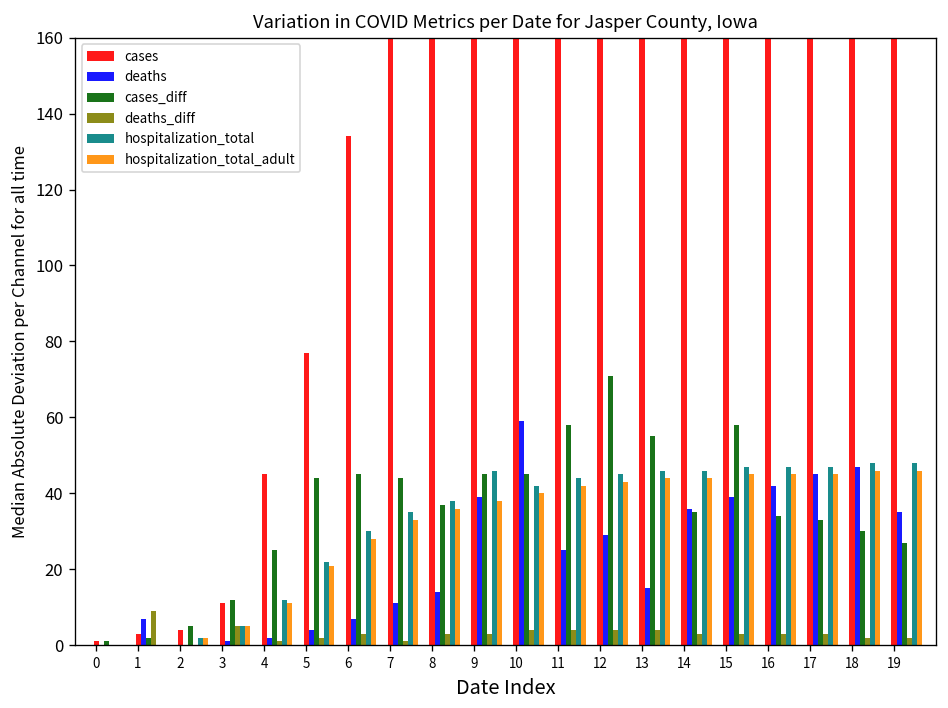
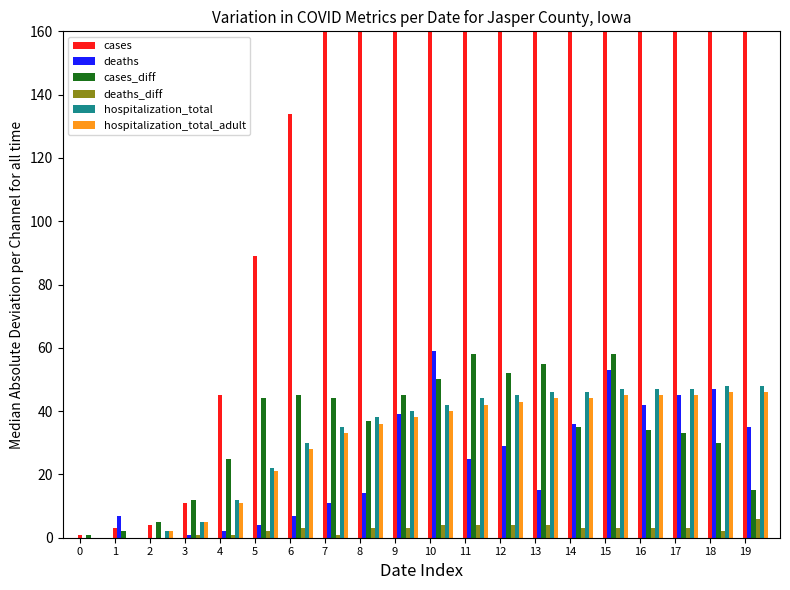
  {
    "cases": {
      "0": 1,
      "1": 3,
      "2": 4,
      "3": 11,
      "4": 45,
-     "5": 77,
+     "5": 89,
      "6": 134
    },
    "deaths": {
      "0": 0,
      "1": 7,
      "2": 0,
      "3": 1,
      "4": 2,
      "5": 4,
      "6": 7,
      "7": 11,
      "8": 14,
      "9": 39,
      "10": 59,
      "11": 25,
      "12": 29,
      "13": 15,
      "14": 36,
-     "15": 39,
+     "15": 53,
      "16": 42,
      "17": 45,
      "18": 47,
      "19": 35
    },
    "cases_diff": {
      "0": 1,
      "1": 2,
      "2": 5,
      "3": 12,
      "4": 25,
      "5": 44,
      "6": 45,
      "7": 44,
      "8": 37,
      "9": 45,
-     "10": 45,
+     "10": 50,
      "11": 58,
-     "12": 71,
+     "12": 52,
      "13": 55,
      "14": 35,
      "15": 58,
      "16": 34,
      "17": 33,
      "18": 30,
-     "19": 27
+     "19": 15
    },
    "deaths_diff": {
      "0": 0,
-     "1": 9,
+     "1": 0,
      "2": 0,
-     "3": 5,
+     "3": 1,
      "4": 1,
      "5": 2,
      "6": 3,
      "7": 1,
      "8": 3,
      "9": 3,
      "10": 4,
      "11": 4,
      "12": 4,
      "13": 4,
      "14": 3,
      "15": 3,
      "16": 3,
      "17": 3,
      "18": 2,
-     "19": 2
+     "19": 6
    },
    "hospitalization_total": {
      "0": 0,
      "1": 0,
      "2": 2,
      "3": 5,
      "4": 12,
      "5": 22,
      "6": 30,
      "7": 35,
      "8": 38,
-     "9": 46,
+     "9": 40,
      "10": 42,
      "11": 44,
      "12": 45,
      "13": 46,
      "14": 46,
      "15": 47,
      "16": 47,
      "17": 47,
      "18": 48,
      "19": 48
    }
  }
